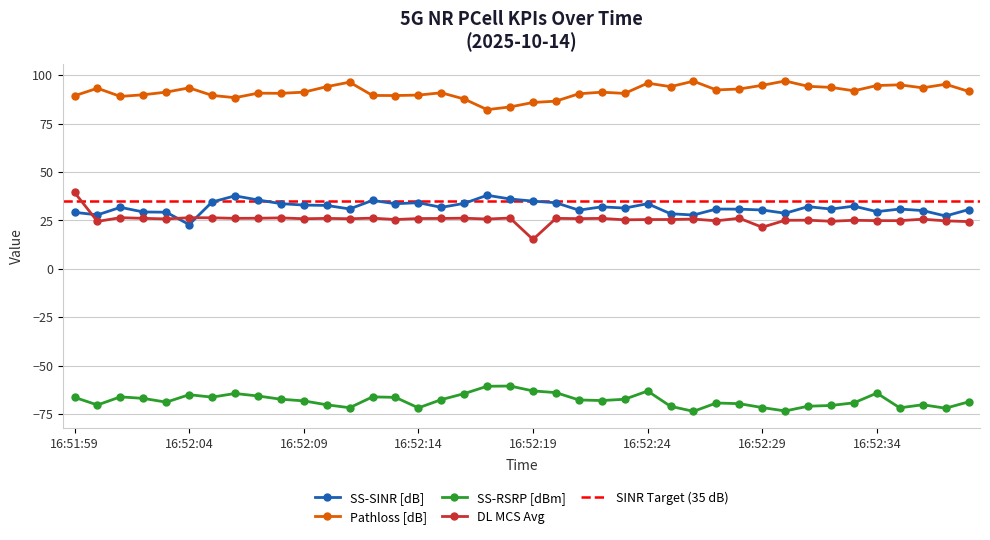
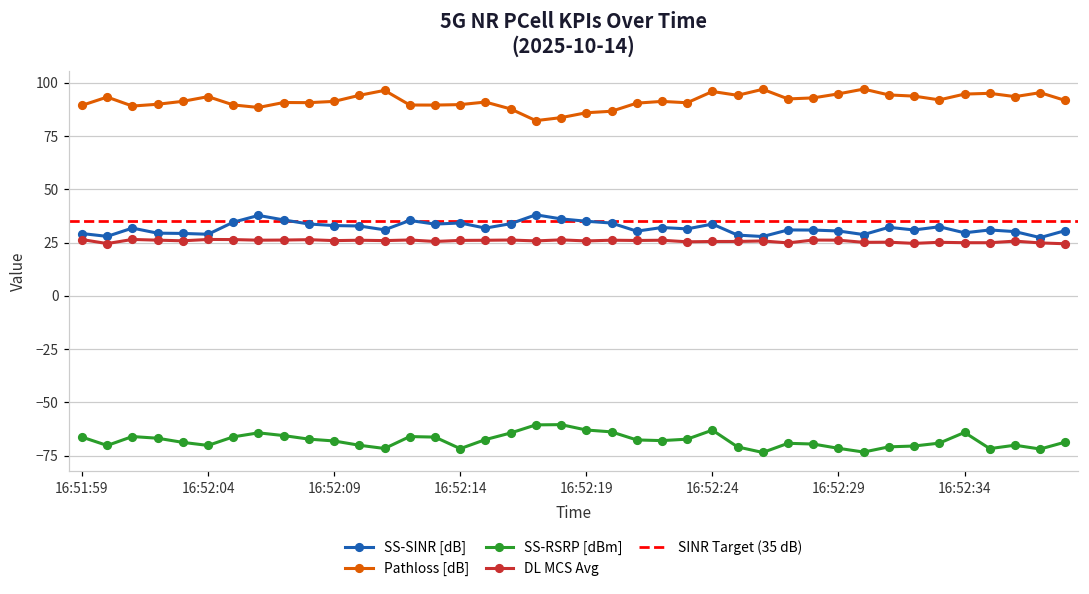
  {
    "SS-SINR [dB]": {
      "16:51:59": 29,
-     "16:52:04": 23,
+     "16:52:04": 29,
      "16:52:09": 33,
      "16:52:14": 34,
      "16:52:19": 35,
      "16:52:24": 34,
      "16:52:29": 30,
      "16:52:34": 30
    },
    "Pathloss [dB]": {
      "16:51:59": 89,
      "16:52:04": 93,
      "16:52:09": 91,
      "16:52:14": 90,
      "16:52:19": 86,
      "16:52:24": 96,
      "16:52:29": 95,
      "16:52:34": 95
    },
    "SS-RSRP [dBm]": {
      "16:51:59": -66,
-     "16:52:04": -65,
+     "16:52:04": -70,
      "16:52:09": -68,
      "16:52:14": -72,
      "16:52:19": -63,
      "16:52:24": -63,
      "16:52:29": -72,
      "16:52:34": -64
    },
    "DL MCS Avg": {
-     "16:51:59": 39,
+     "16:51:59": 26,
      "16:52:04": 26,
      "16:52:09": 26,
      "16:52:14": 26,
-     "16:52:19": 15,
+     "16:52:19": 26,
      "16:52:24": 25,
-     "16:52:29": 22,
+     "16:52:29": 26,
      "16:52:34": 25
    }
  }
